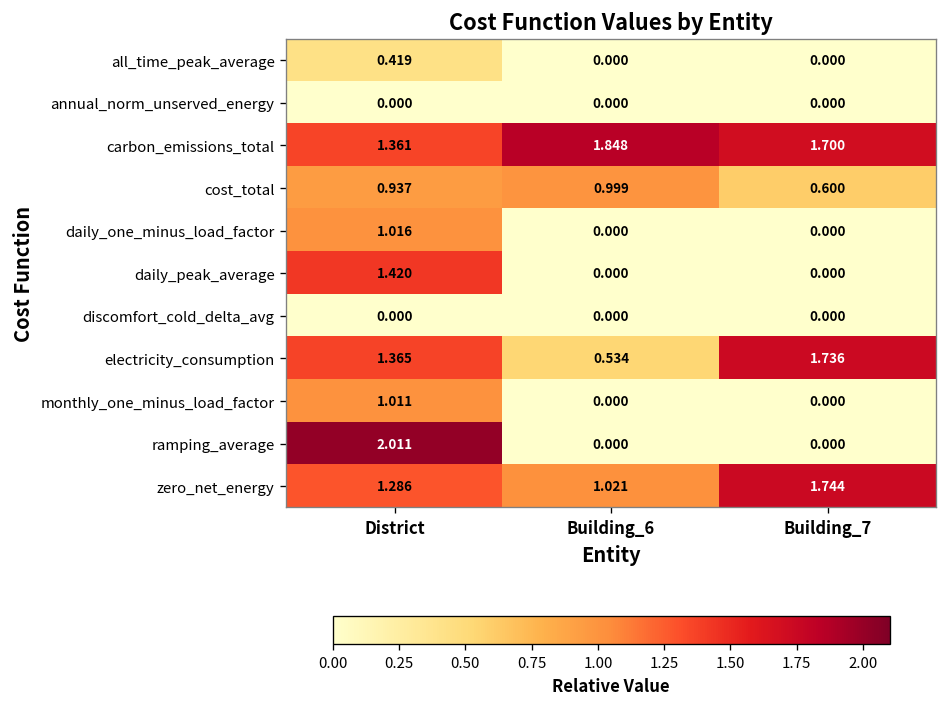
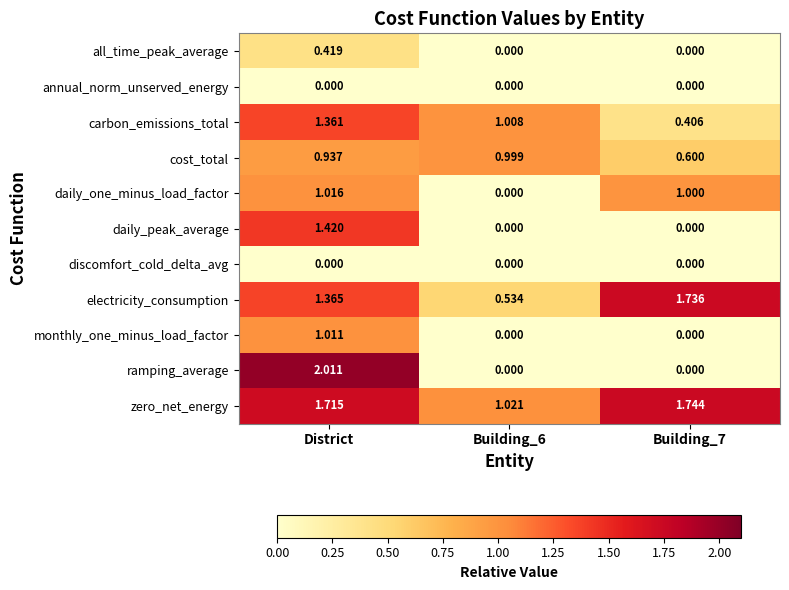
  {
    "all_time_peak_average": {
      "District": 0.419,
      "Building_6": 0.000,
      "Building_7": 0.000
    },
    "annual_norm_unserved_energy": {
      "District": 0.000,
      "Building_6": 0.000,
      "Building_7": 0.000
    },
    "carbon_emissions_total": {
      "District": 1.361,
-     "Building_6": 1.848,
-     "Building_7": 1.700
+     "Building_6": 1.008,
+     "Building_7": 0.406
    },
    "cost_total": {
      "District": 0.937,
      "Building_6": 0.999,
      "Building_7": 0.600
    },
    "daily_one_minus_load_factor": {
      "District": 1.016,
      "Building_6": 0.000,
-     "Building_7": 0.000
+     "Building_7": 1.000
    },
    "daily_peak_average": {
      "District": 1.420,
      "Building_6": 0.000,
      "Building_7": 0.000
    },
    "discomfort_cold_delta_avg": {
      "District": 0.000,
      "Building_6": 0.000,
      "Building_7": 0.000
    },
    "electricity_consumption": {
      "District": 1.365,
      "Building_6": 0.534,
      "Building_7": 1.736
    },
    "monthly_one_minus_load_factor": {
      "District": 1.011,
      "Building_6": 0.000,
      "Building_7": 0.000
    },
    "ramping_average": {
      "District": 2.011,
      "Building_6": 0.000,
      "Building_7": 0.000
    },
    "zero_net_energy": {
-     "District": 1.286,
+     "District": 1.715,
      "Building_6": 1.021,
      "Building_7": 1.744
    }
  }
